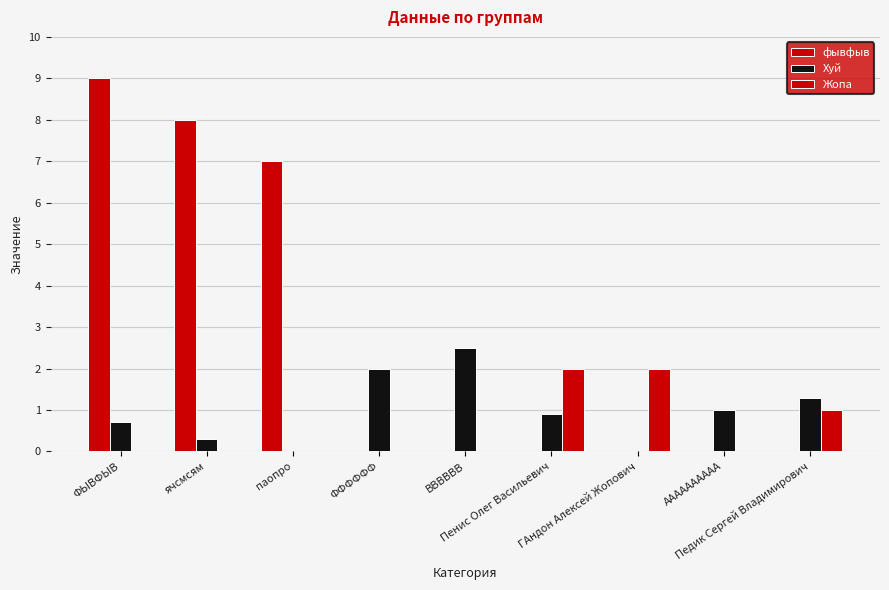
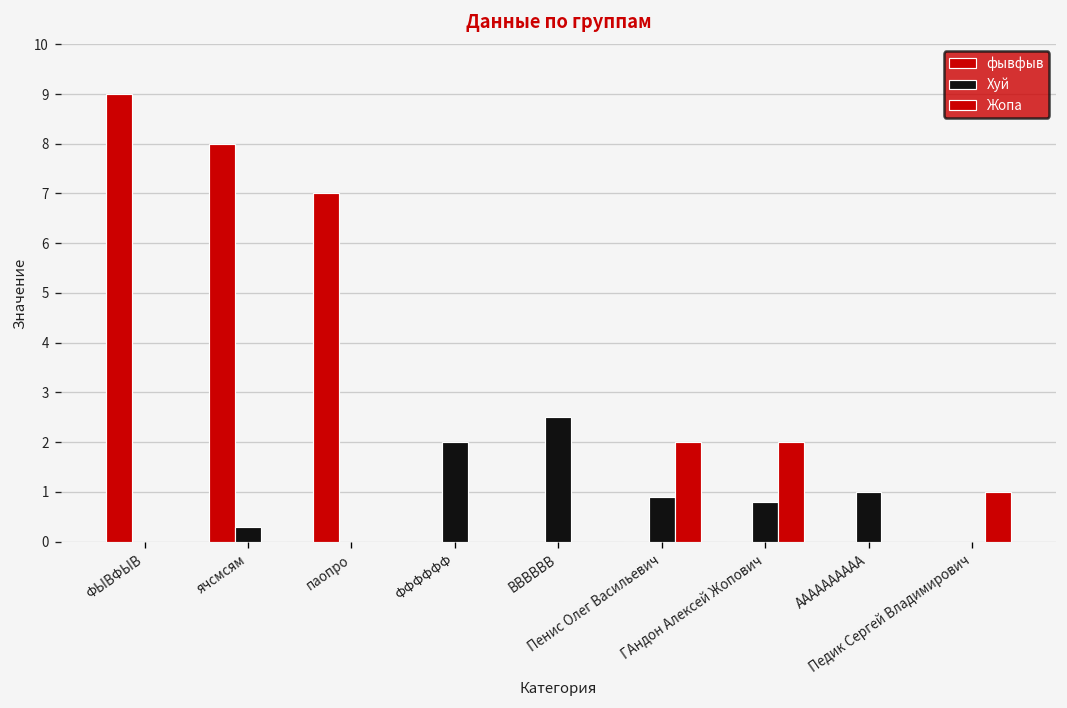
  {
    "Хуй": {
-     "ФЫВФЫВ": 0.7,
+     "ФЫВФЫВ": 0.0,
      "ячсмсям": 0.3,
      "паопро": 0.0,
      "ФФФФФФ": 2.0,
      "ВВВВВВ": 2.5,
      "Пенис Олег Васильевич": 0.9,
-     "ГАндон Алексей Жопович": 0.0,
+     "ГАндон Алексей Жопович": 0.8,
      "АААААААААА": 1.0,
-     "Педик Сергей Владимирович": 1.3
+     "Педик Сергей Владимирович": 0.0
    }
  }
